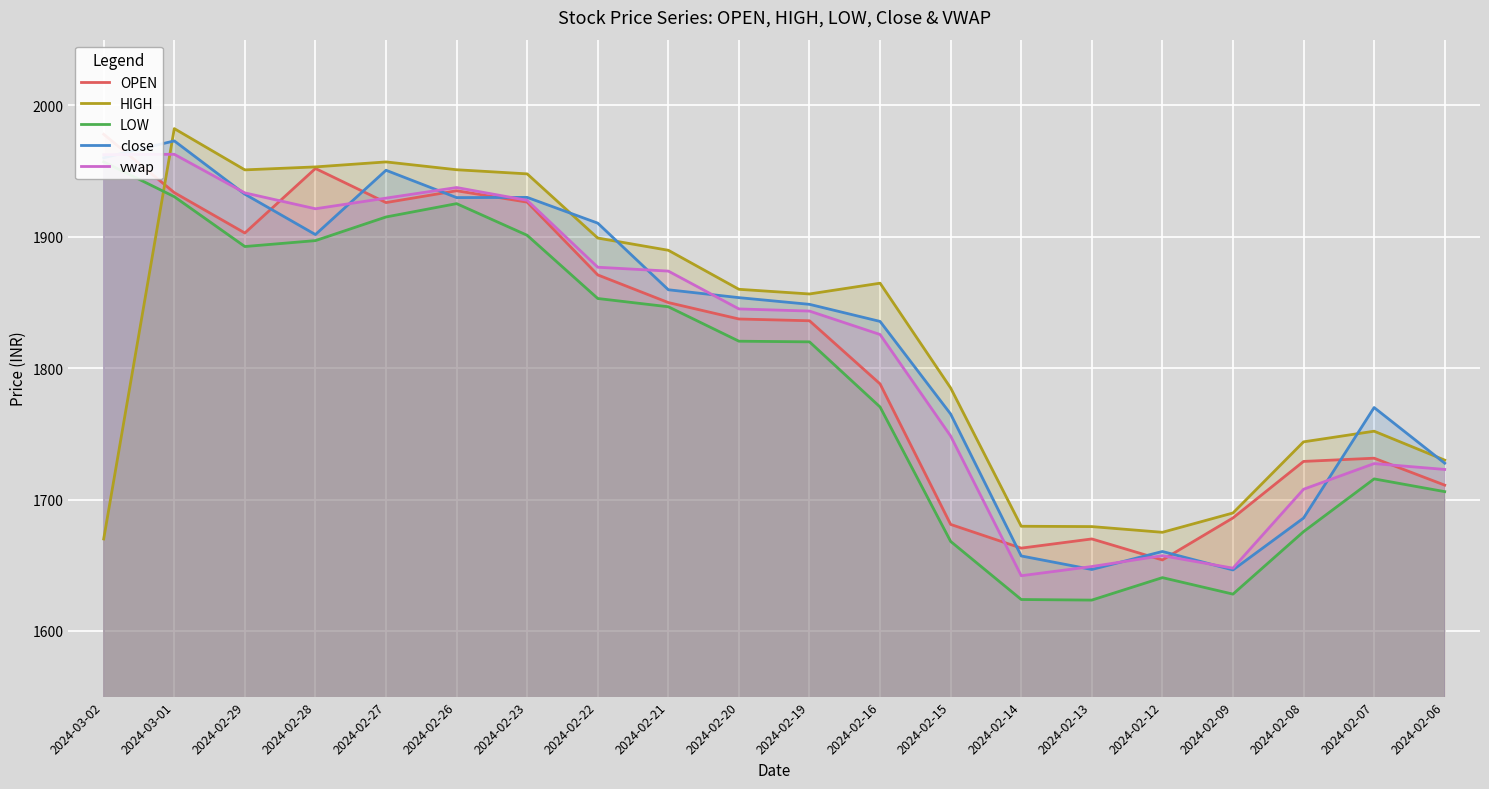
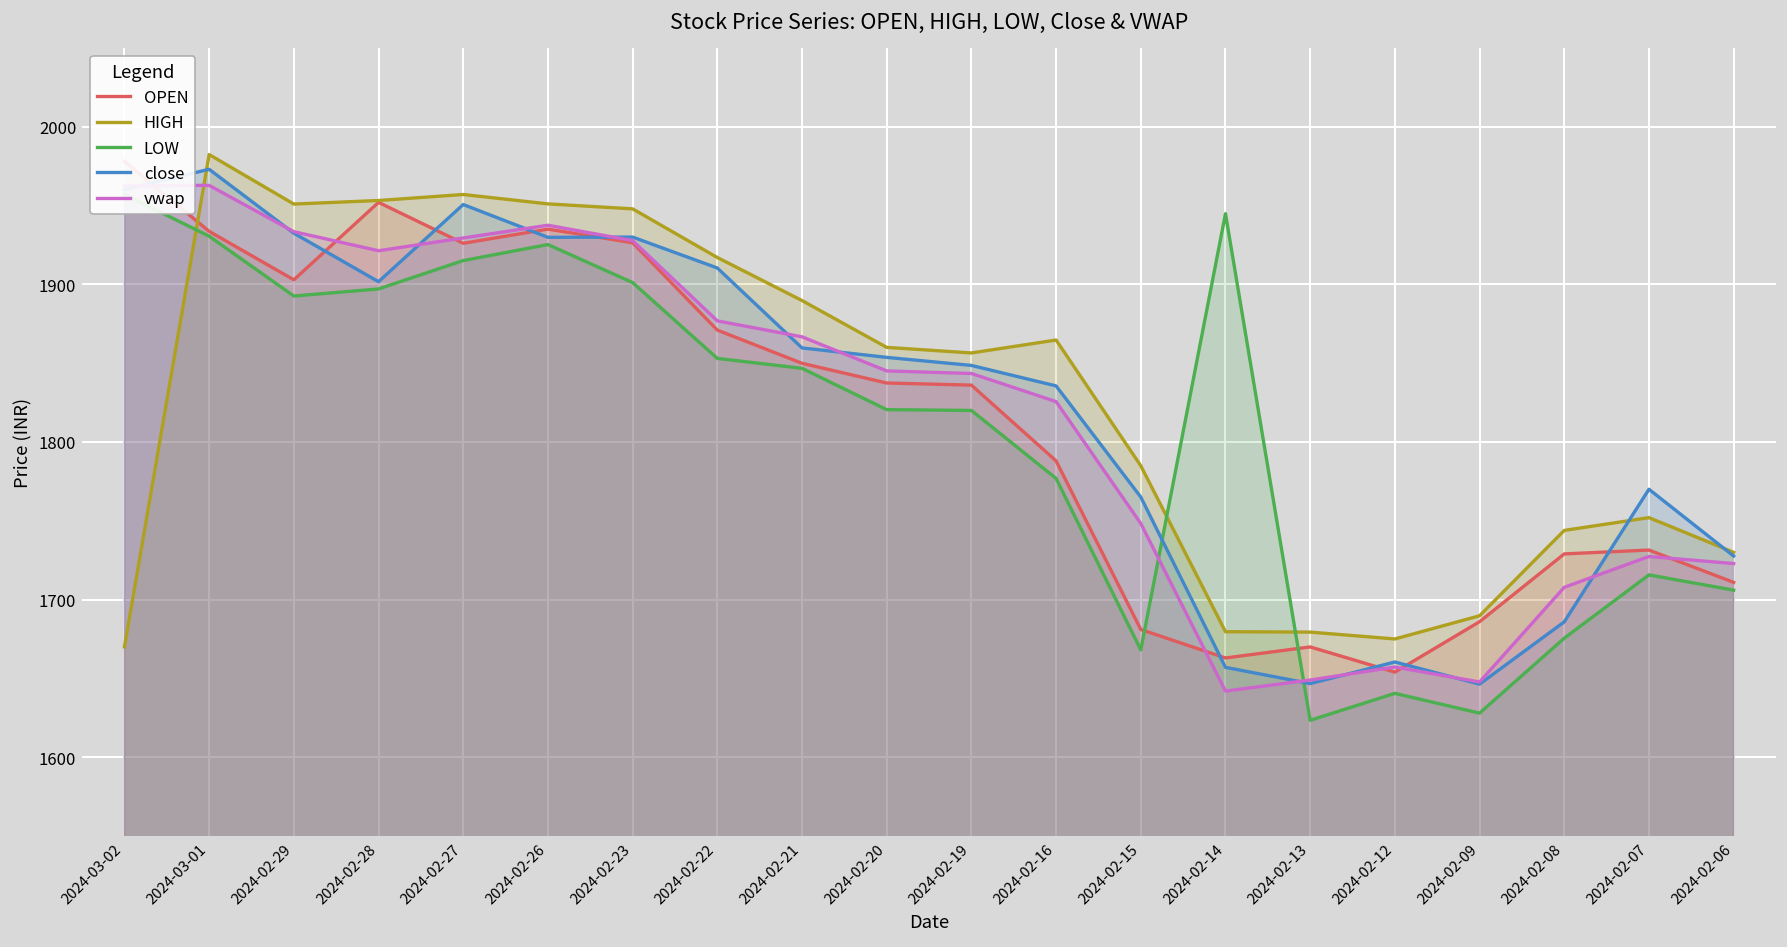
  {
    "OPEN": {
      "2024-03-01": 1934,
      "2024-02-29": 1903,
      "2024-02-27": 1926,
      "2024-02-26": 1935,
      "2024-02-22": 1871,
      "2024-02-21": 1850,
      "2024-02-20": 1837,
      "2024-02-19": 1836,
      "2024-02-16": 1788,
      "2024-02-15": 1681,
      "2024-02-14": 1663,
      "2024-02-13": 1670,
      "2024-02-12": 1654,
      "2024-02-09": 1686,
      "2024-02-08": 1729,
      "2024-02-07": 1731,
      "2024-02-06": 1711
    },
    "HIGH": {
      "2024-03-02": 1670,
      "2024-03-01": 1982,
      "2024-02-29": 1951,
      "2024-02-27": 1957,
      "2024-02-26": 1951,
      "2024-02-23": 1948,
-     "2024-02-22": 1899,
+     "2024-02-22": 1917,
      "2024-02-21": 1890,
      "2024-02-20": 1860,
      "2024-02-19": 1856,
      "2024-02-16": 1865,
      "2024-02-15": 1785,
      "2024-02-14": 1680,
      "2024-02-13": 1679,
      "2024-02-12": 1675,
      "2024-02-09": 1690,
      "2024-02-08": 1744,
      "2024-02-07": 1752,
      "2024-02-06": 1730
    },
    "LOW": {
      "2024-03-01": 1931,
      "2024-02-29": 1893,
      "2024-02-28": 1897,
      "2024-02-27": 1915,
      "2024-02-26": 1925,
      "2024-02-23": 1901,
      "2024-02-22": 1853,
      "2024-02-21": 1847,
      "2024-02-20": 1821,
      "2024-02-19": 1820,
-     "2024-02-16": 1770,
+     "2024-02-16": 1777,
      "2024-02-15": 1668,
-     "2024-02-14": 1624,
+     "2024-02-14": 1945,
      "2024-02-13": 1623,
      "2024-02-12": 1641,
      "2024-02-09": 1628,
      "2024-02-08": 1676,
      "2024-02-07": 1716,
      "2024-02-06": 1706
    },
    "close": {
      "2024-03-01": 1973,
      "2024-02-28": 1902,
      "2024-02-27": 1951,
      "2024-02-26": 1930,
      "2024-02-23": 1930,
      "2024-02-22": 1910,
      "2024-02-21": 1860,
      "2024-02-20": 1854,
      "2024-02-19": 1849,
      "2024-02-16": 1836,
      "2024-02-15": 1765,
      "2024-02-14": 1657,
      "2024-02-13": 1647,
      "2024-02-12": 1660,
      "2024-02-08": 1686,
      "2024-02-07": 1770,
      "2024-02-06": 1728
    },
    "vwap": {
      "2024-03-01": 1963,
      "2024-02-28": 1921,
      "2024-02-27": 1929,
      "2024-02-26": 1937,
      "2024-02-22": 1877,
-     "2024-02-21": 1874,
+     "2024-02-21": 1867,
      "2024-02-20": 1845,
      "2024-02-19": 1843,
      "2024-02-16": 1826,
      "2024-02-15": 1748,
      "2024-02-14": 1642,
      "2024-02-13": 1649,
      "2024-02-12": 1657,
      "2024-02-08": 1708,
      "2024-02-07": 1727,
      "2024-02-06": 1723
    }
  }
